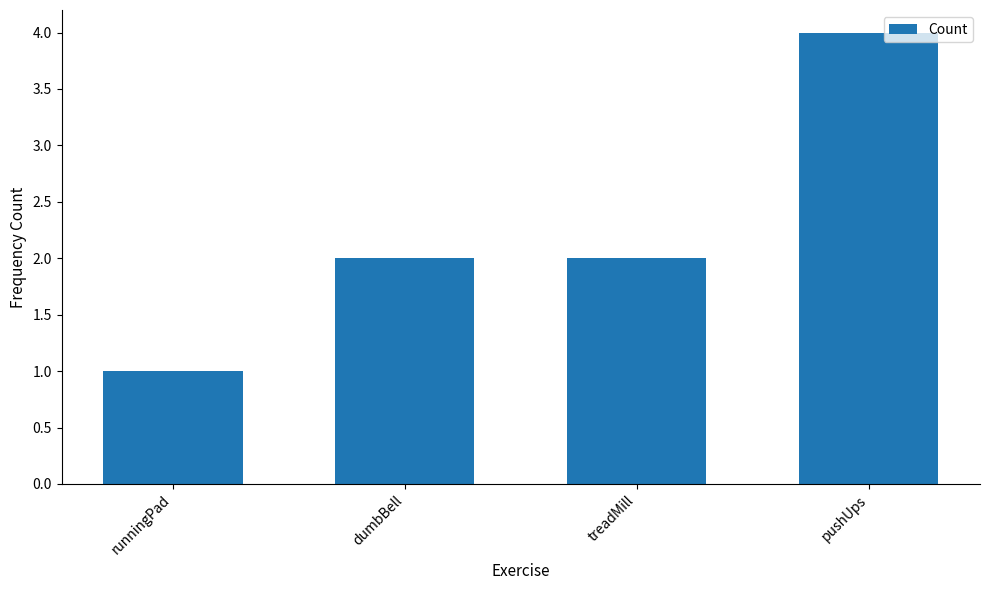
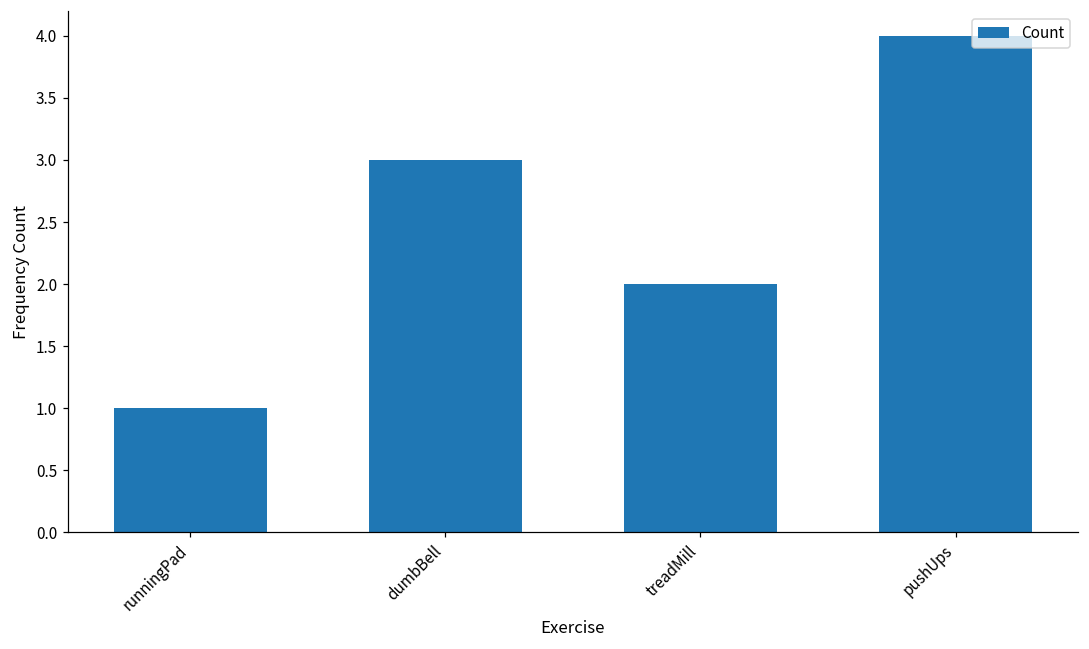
  {
    "runningPad": 1,
-   "dumbBell": 2,
+   "dumbBell": 3,
    "treadMill": 2,
    "pushUps": 4
  }
